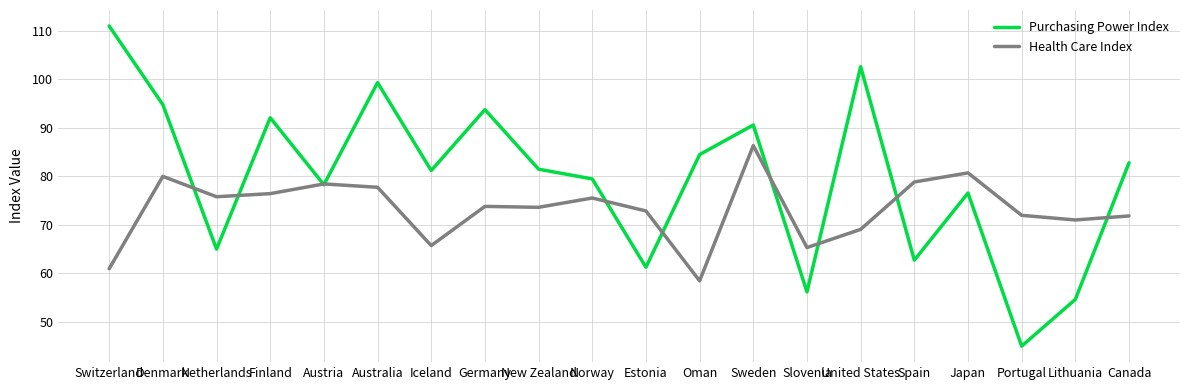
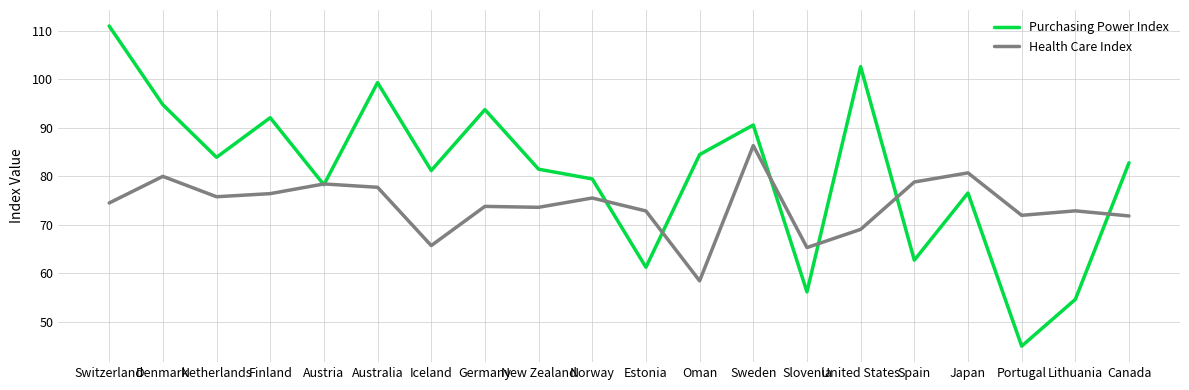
  {
    "Purchasing Power Index": {
      "Switzerland": 111,
-     "Netherlands": 65,
+     "Netherlands": 84,
      "Finland": 92,
      "Australia": 99,
      "Iceland": 81,
      "New Zealand": 81,
      "Norway": 79,
      "Estonia": 61,
      "Oman": 84,
      "Sweden": 91,
      "United States": 103,
      "Spain": 63,
      "Japan": 77,
      "Portugal": 45,
      "Lithuania": 55,
      "Canada": 83
    },
    "Health Care Index": {
-     "Switzerland": 61,
+     "Switzerland": 74,
      "Netherlands": 76,
      "Finland": 76,
      "Australia": 78,
      "Iceland": 66,
      "New Zealand": 74,
      "Norway": 76,
      "Estonia": 73,
      "Oman": 58,
      "Sweden": 86,
      "United States": 69,
      "Spain": 79,
      "Japan": 81,
      "Portugal": 72,
-     "Lithuania": 71,
+     "Lithuania": 73,
      "Canada": 72
    }
  }
